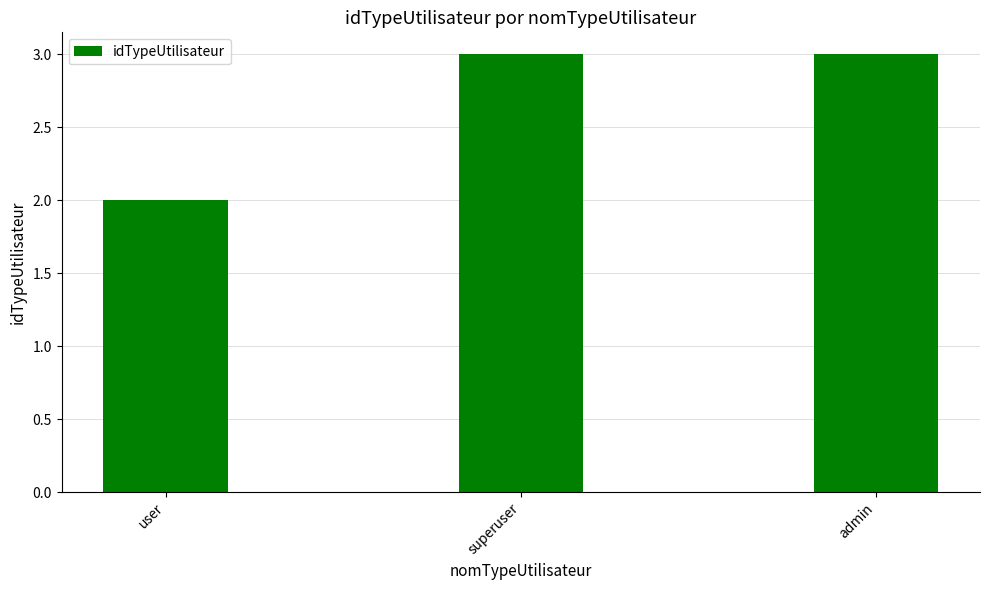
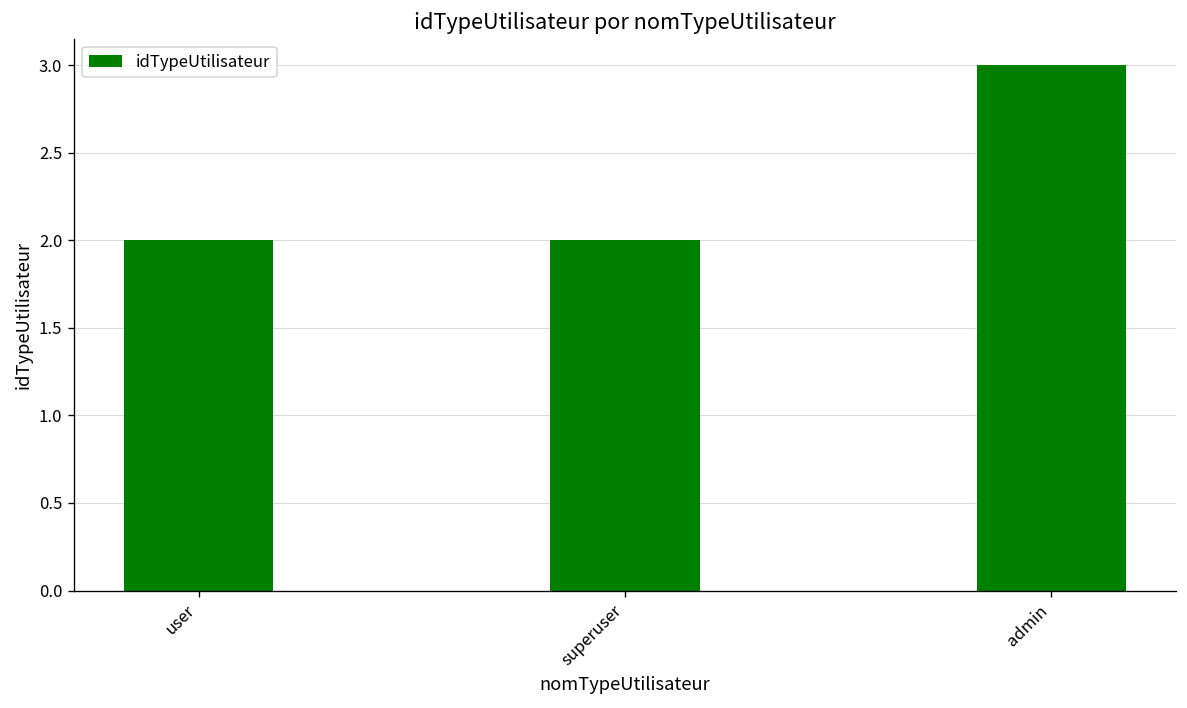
  {
    "user": 2,
-   "superuser": 3,
+   "superuser": 2,
    "admin": 3
  }
